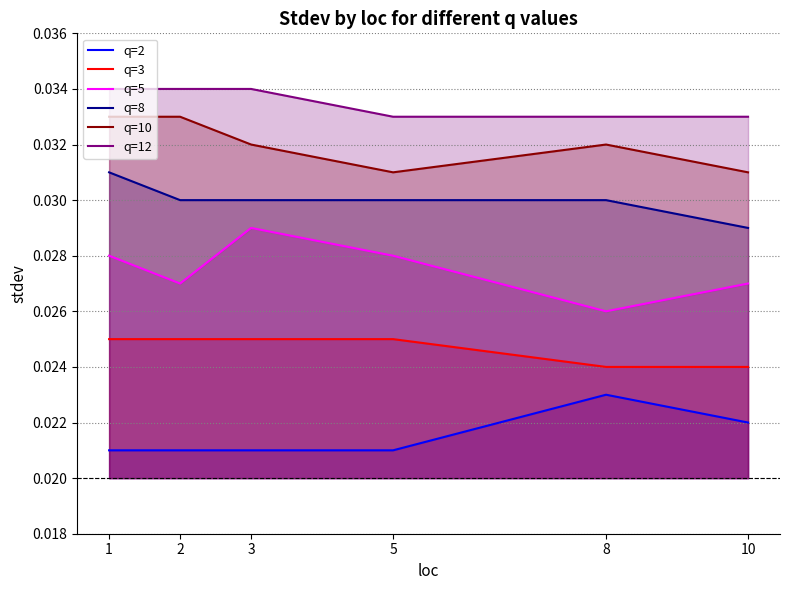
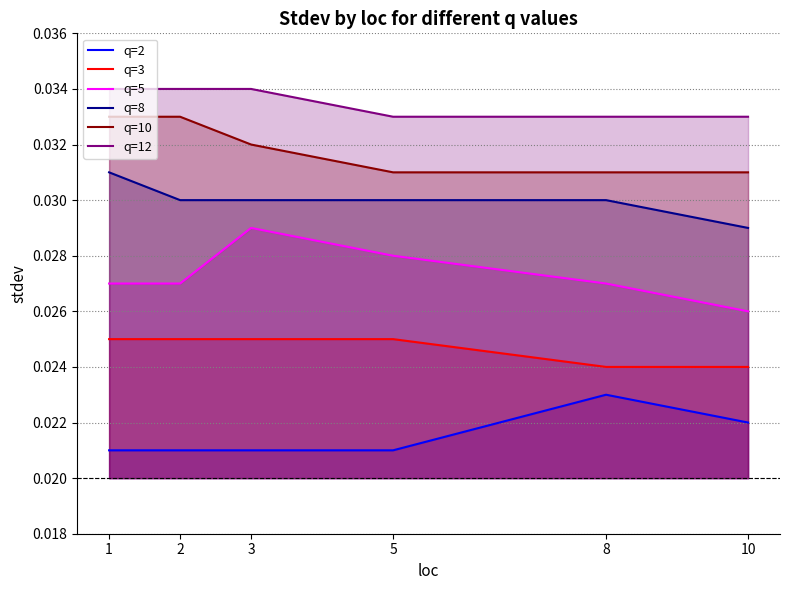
  {
    "q=2": {
      "1": 0.021,
      "2": 0.021,
      "3": 0.021,
      "5": 0.021,
      "8": 0.023,
      "10": 0.022
    },
    "q=3": {
      "1": 0.025,
      "2": 0.025,
      "3": 0.025,
      "5": 0.025,
      "8": 0.024,
      "10": 0.024
    },
    "q=5": {
-     "1": 0.028,
+     "1": 0.027,
      "2": 0.027,
      "3": 0.029,
      "5": 0.028,
-     "8": 0.026,
-     "10": 0.027
+     "8": 0.027,
+     "10": 0.026
    },
    "q=8": {
      "1": 0.031,
      "2": 0.030,
      "3": 0.030,
      "5": 0.030,
      "8": 0.030,
      "10": 0.029
    },
    "q=10": {
      "2": 0.033,
      "3": 0.032,
      "5": 0.031,
-     "8": 0.032,
+     "8": 0.031,
      "10": 0.031
    },
    "q=12": {
      "2": 0.034,
      "3": 0.034,
      "5": 0.033,
      "8": 0.033,
      "10": 0.033
    }
  }
